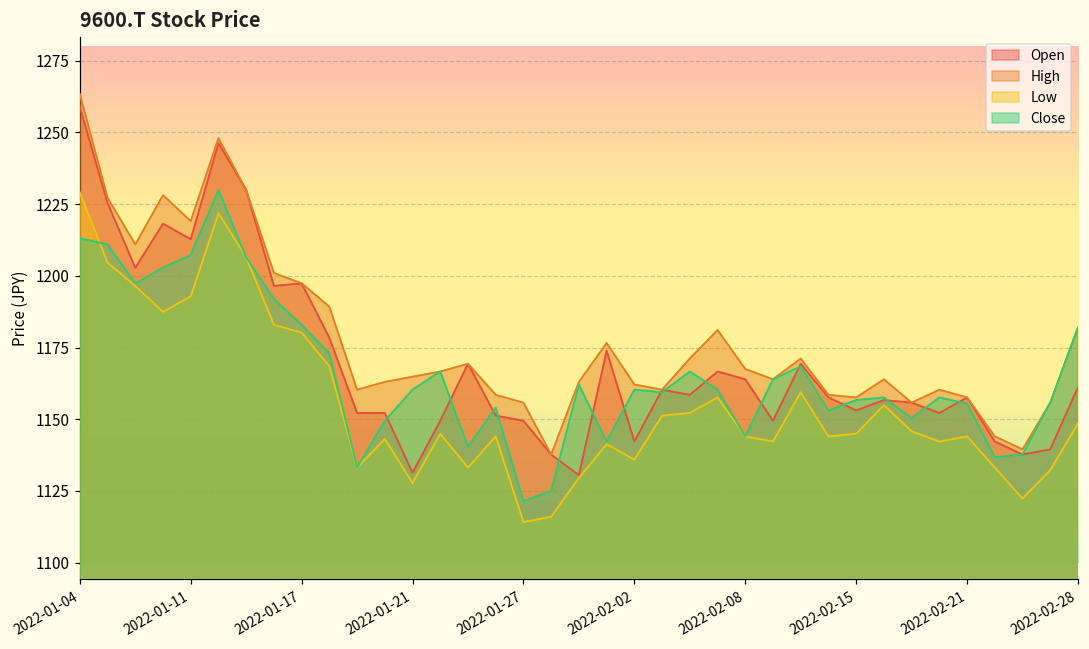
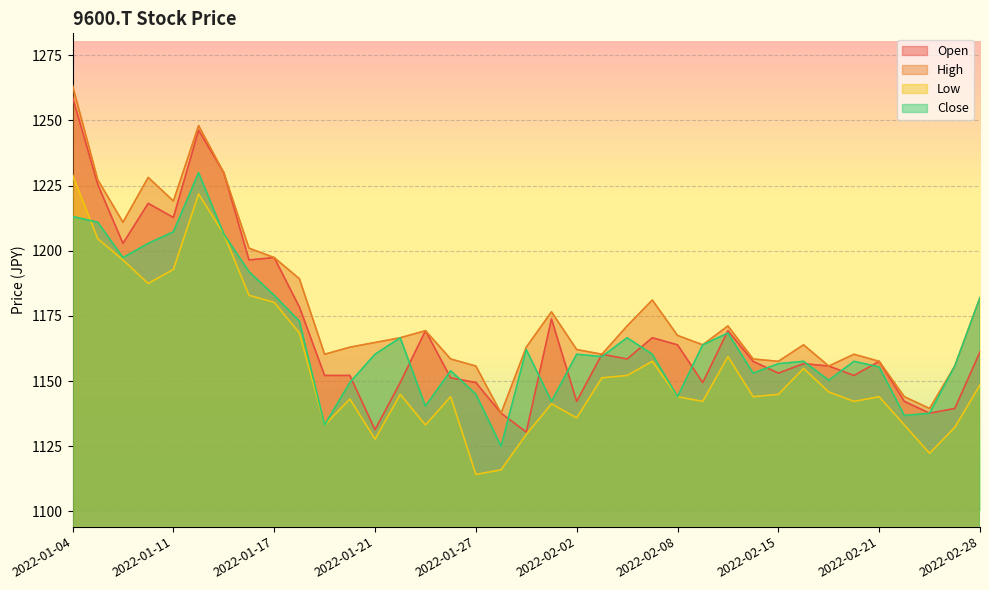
  {
    "Close": {
      "2022-01-04": 1213,
      "2022-01-11": 1207,
      "2022-01-17": 1183,
      "2022-01-21": 1160,
-     "2022-01-27": 1121,
+     "2022-01-27": 1145,
      "2022-02-02": 1160,
      "2022-02-21": 1155
    }
  }
